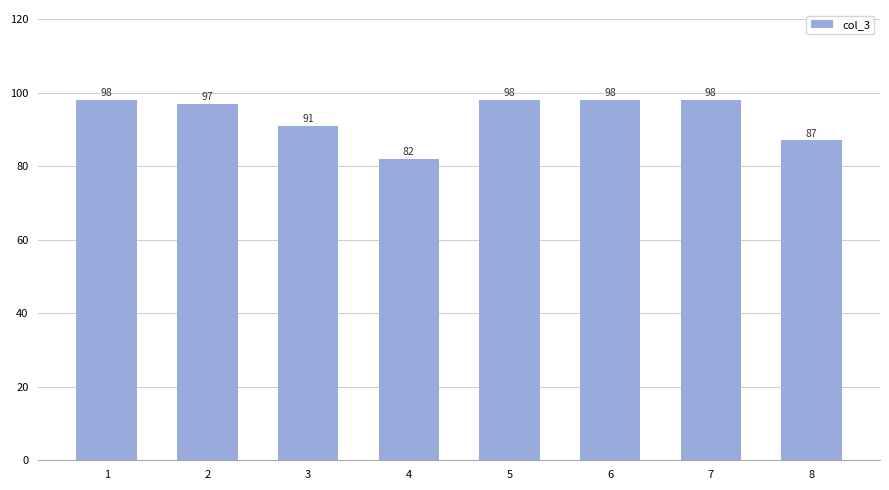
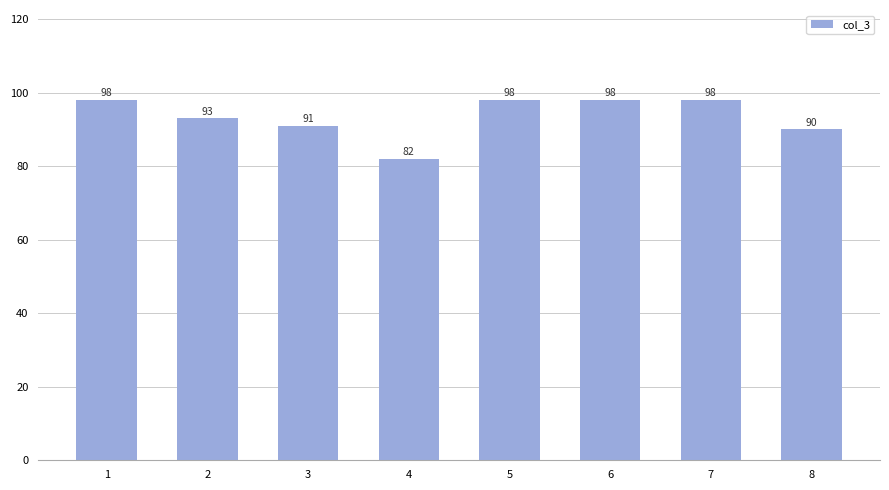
  {
    "1": 98,
-   "2": 97,
+   "2": 93,
    "3": 91,
    "4": 82,
    "5": 98,
    "6": 98,
    "7": 98,
-   "8": 87
+   "8": 90
  }
